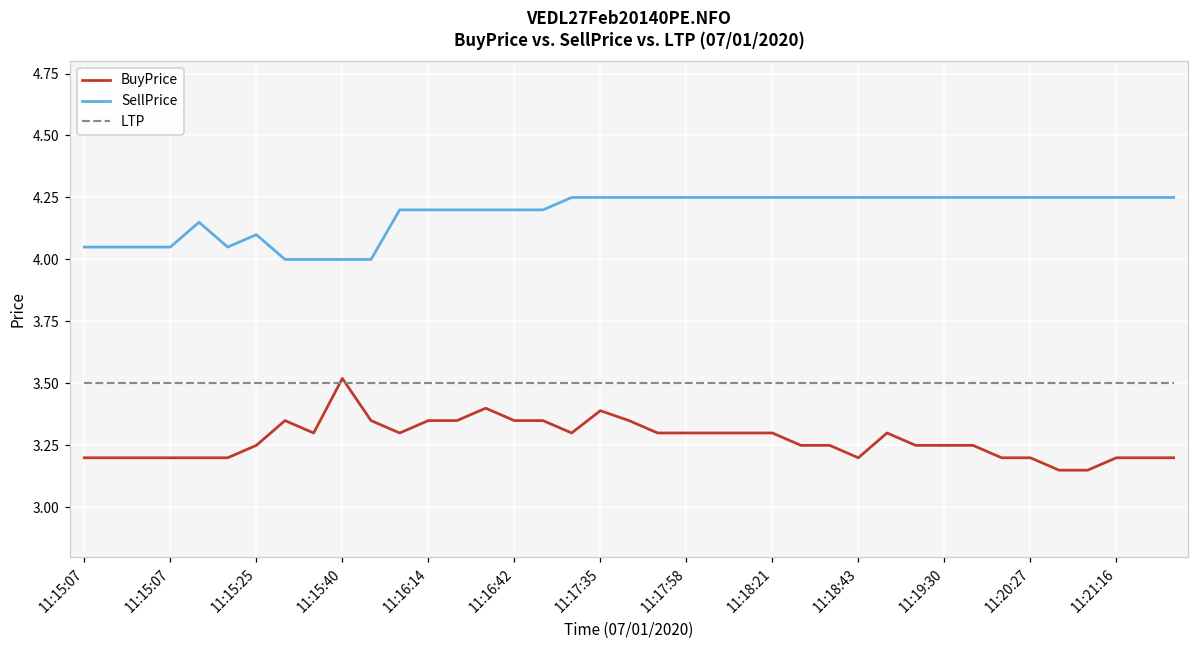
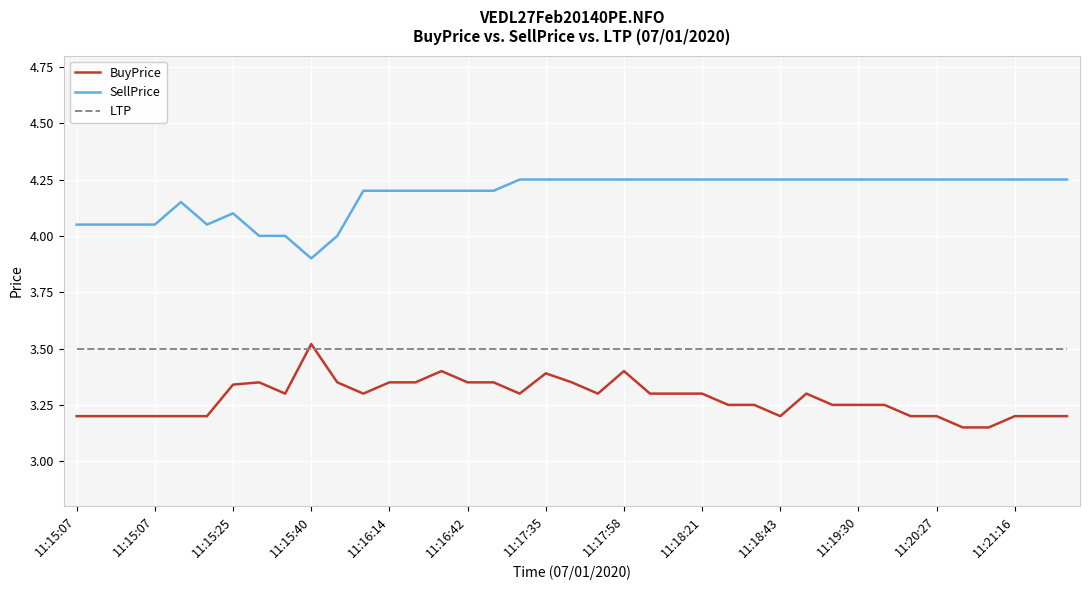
  {
    "BuyPrice": {
-     "11:15:25": 3.25,
+     "11:15:25": 3.34,
      "11:15:40": 3.52,
      "11:16:14": 3.35,
      "11:16:42": 3.35,
      "11:17:35": 3.39,
-     "11:17:58": 3.3,
+     "11:17:58": 3.4,
      "11:18:21": 3.30,
      "11:18:43": 3.20,
      "11:19:30": 3.25,
      "11:20:27": 3.20,
      "11:21:16": 3.20
    },
    "SellPrice": {
      "11:15:25": 4.1,
-     "11:15:40": 4.0,
+     "11:15:40": 3.9,
      "11:16:14": 4.2,
      "11:16:42": 4.2,
      "11:17:35": 4.25,
      "11:17:58": 4.25,
      "11:18:21": 4.25,
      "11:18:43": 4.25,
      "11:19:30": 4.25,
      "11:20:27": 4.25,
      "11:21:16": 4.25
    },
    "LTP": {
      "11:15:25": 3.50,
      "11:15:40": 3.50,
      "11:16:14": 3.50,
      "11:16:42": 3.50,
      "11:17:35": 3.50,
      "11:17:58": 3.50,
      "11:18:21": 3.50,
      "11:18:43": 3.50,
      "11:19:30": 3.50,
      "11:20:27": 3.50,
      "11:21:16": 3.50
    }
  }
